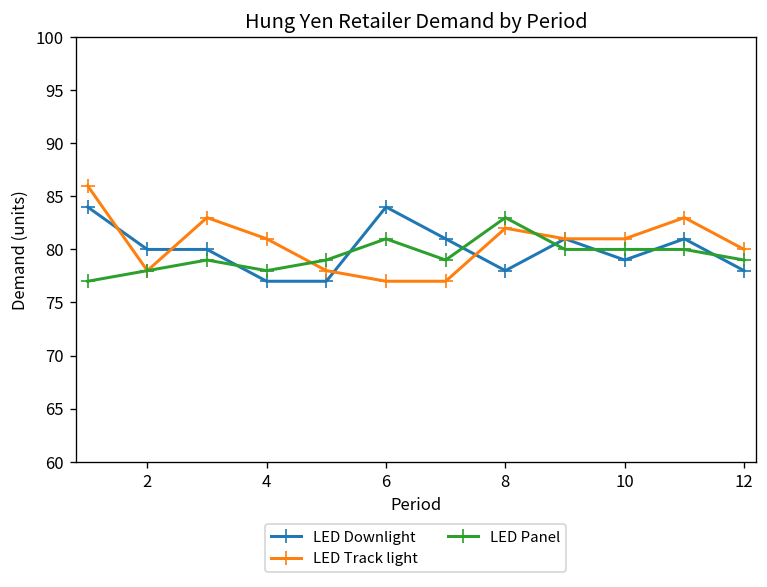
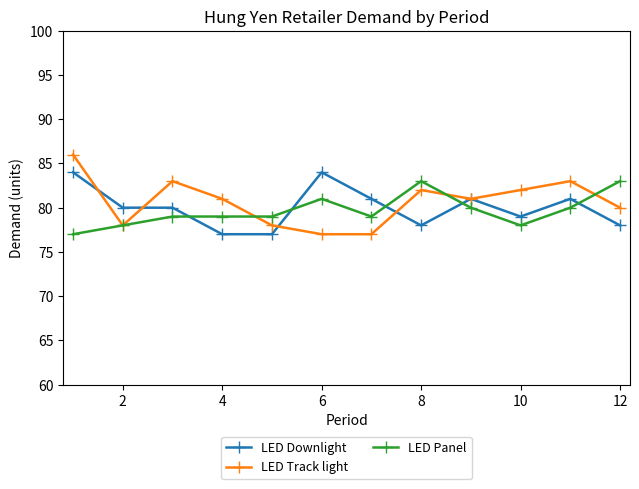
  {
    "LED Downlight": {
      "2": 80,
      "4": 77,
      "6": 84,
      "8": 78,
      "10": 79,
      "12": 78
    },
    "LED Track light": {
      "4": 81,
      "6": 77,
      "8": 82,
-     "10": 81,
+     "10": 82,
      "12": 80
    },
    "LED Panel": {
-     "4": 78,
+     "4": 79,
      "6": 81,
      "8": 83,
-     "10": 80,
-     "12": 79
+     "10": 78,
+     "12": 83
    }
  }
